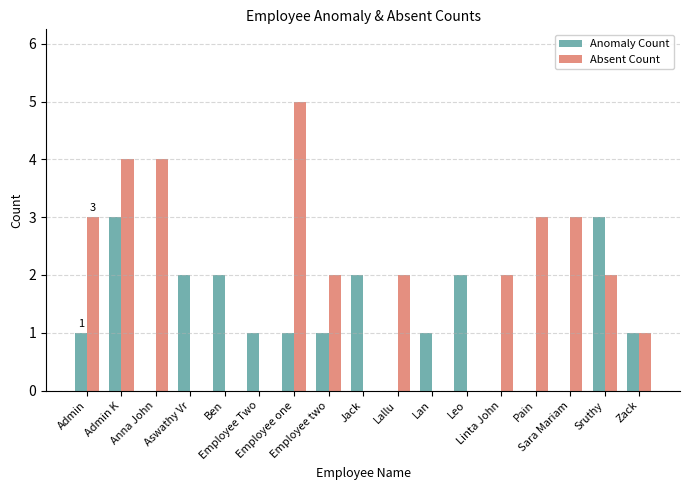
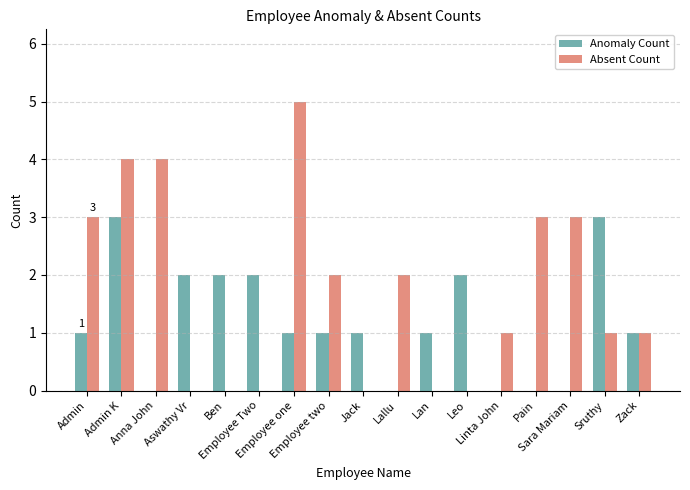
  {
    "Anomaly Count": {
      "Anna John": 0,
      "Aswathy Vr": 2,
      "Ben": 2,
-     "Employee Two": 1,
+     "Employee Two": 2,
      "Employee one": 1,
      "Employee two": 1,
-     "Jack": 2,
+     "Jack": 1,
      "Lallu": 0,
      "Lan": 1,
      "Leo": 2,
      "Linta John": 0,
      "Pain": 0,
      "Sara Mariam": 0,
      "Sruthy": 3,
      "Zack": 1
    },
    "Absent Count": {
      "Admin K": 4,
      "Anna John": 4,
      "Aswathy Vr": 0,
      "Ben": 0,
      "Employee Two": 0,
      "Employee one": 5,
      "Employee two": 2,
      "Jack": 0,
      "Lallu": 2,
      "Lan": 0,
      "Leo": 0,
-     "Linta John": 2,
+     "Linta John": 1,
      "Pain": 3,
      "Sara Mariam": 3,
-     "Sruthy": 2,
+     "Sruthy": 1,
      "Zack": 1
    }
  }
